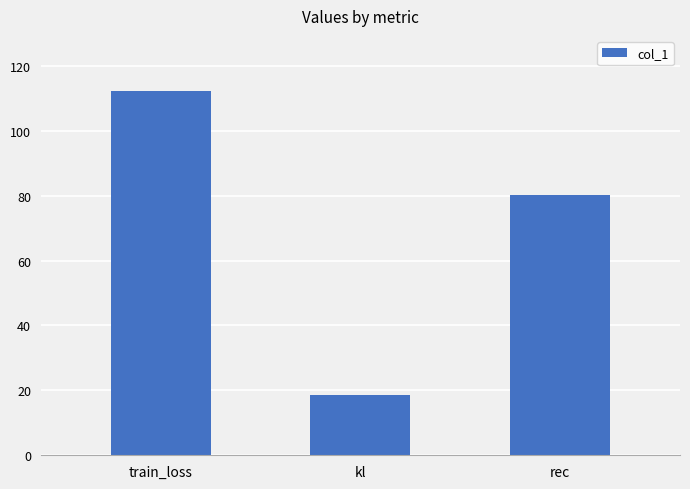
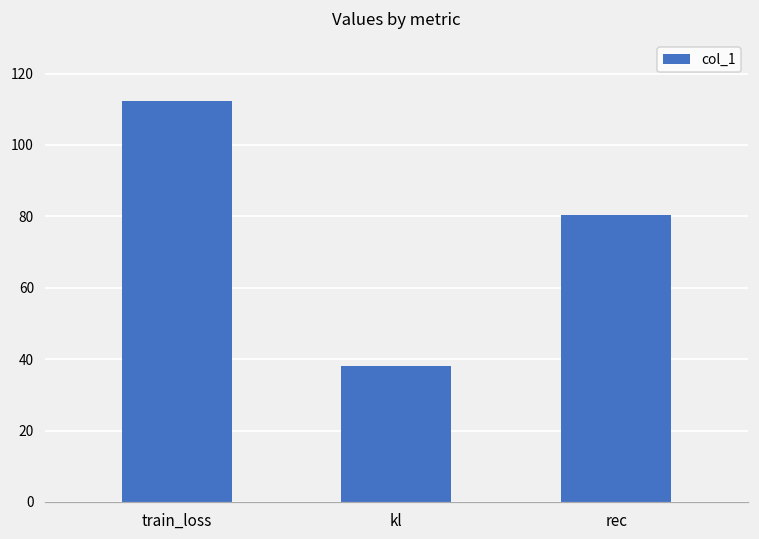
  {
    "train_loss": 112,
-   "kl": 19,
+   "kl": 38,
    "rec": 80
  }
